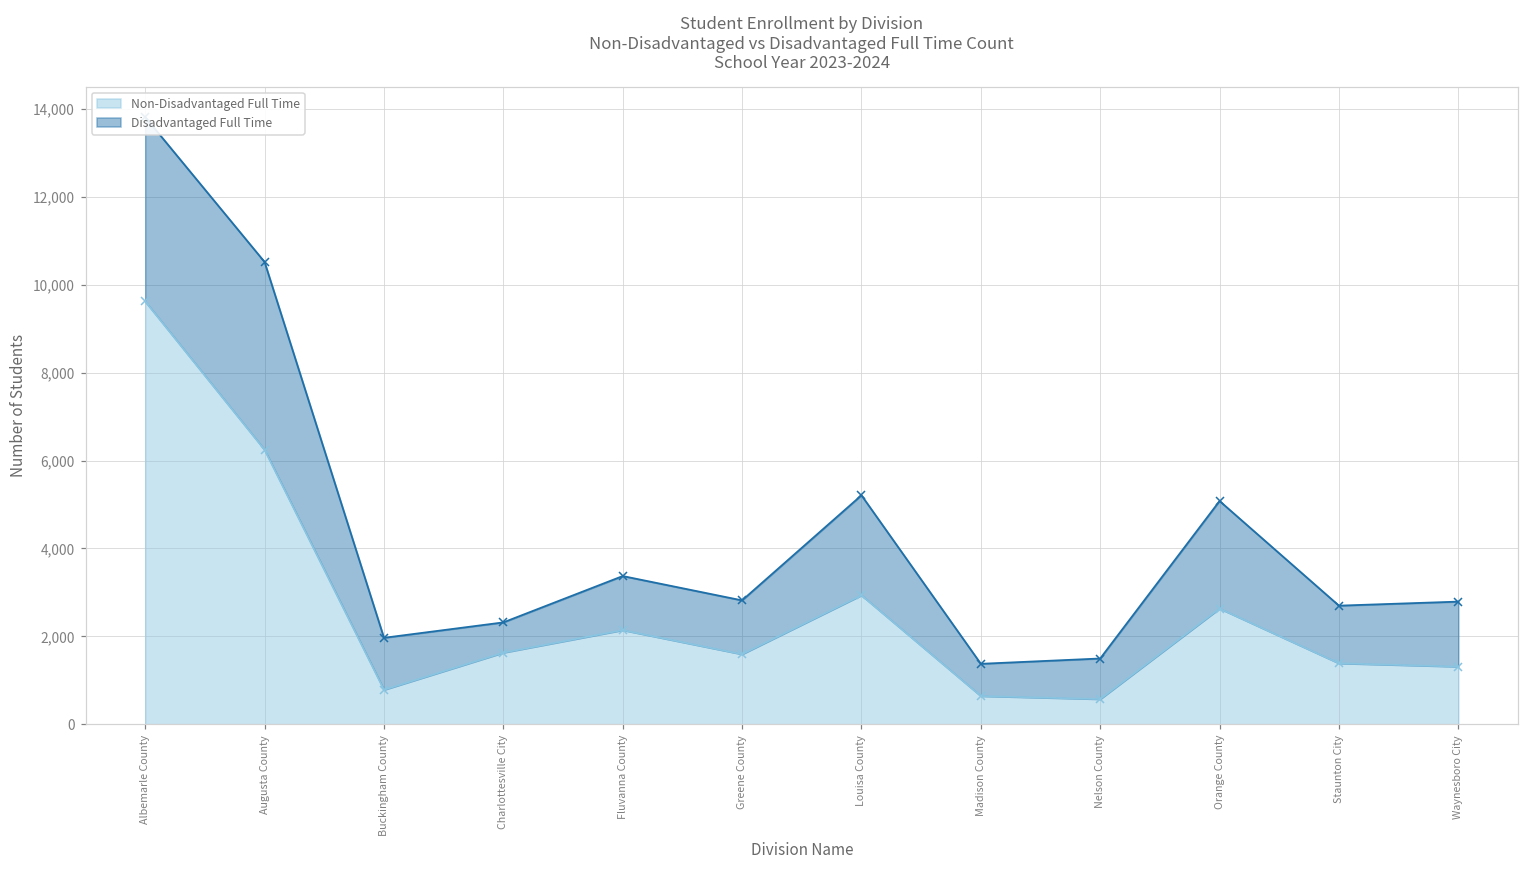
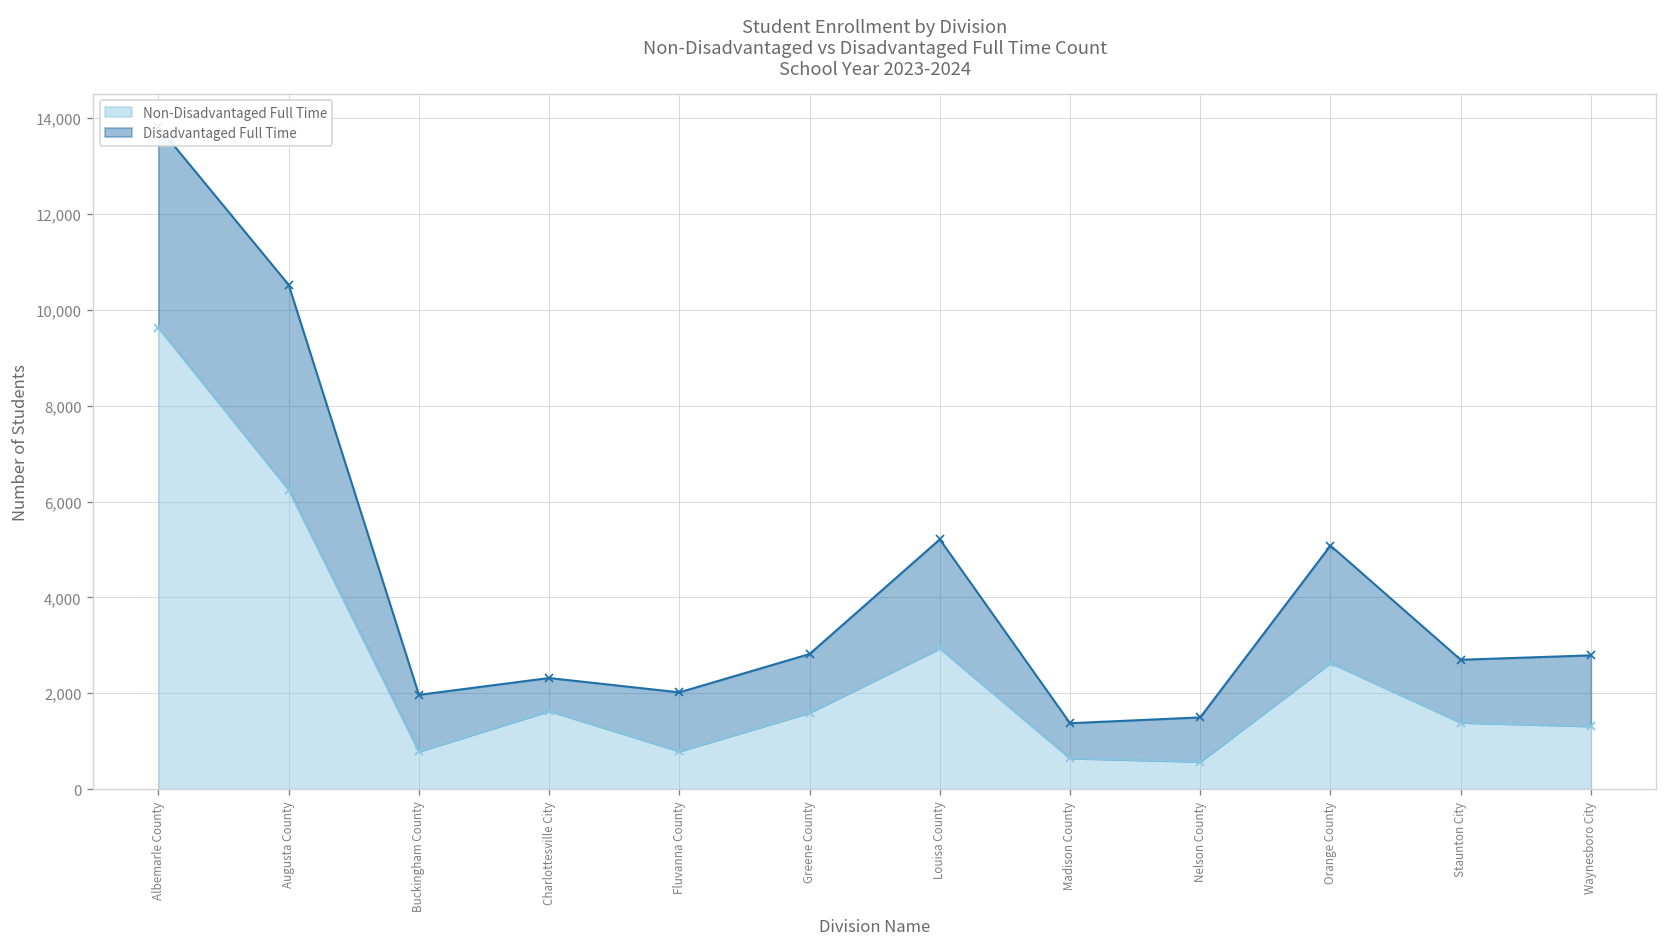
  {
    "Non-Disadvantaged Full Time": {
      "Albemarle County": "9,600",
      "Augusta County": "6,200",
      "Buckingham County": "800",
      "Charlottesville City": "1,600",
-     "Fluvanna County": "2,100",
+     "Fluvanna County": "800",
      "Greene County": "1,600",
      "Louisa County": "2,900",
      "Madison County": "600",
      "Nelson County": "600",
      "Orange County": "2,600",
      "Staunton City": "1,400",
      "Waynesboro City": "1,300"
    },
    "Disadvantaged Full Time": {
      "Augusta County": "4,300",
      "Buckingham County": "1,200",
      "Charlottesville City": "700",
      "Fluvanna County": "1,200",
      "Greene County": "1,200",
      "Louisa County": "2,300",
      "Madison County": "700",
      "Nelson County": "900",
      "Orange County": "2,400",
      "Staunton City": "1,300",
      "Waynesboro City": "1,500"
    }
  }
